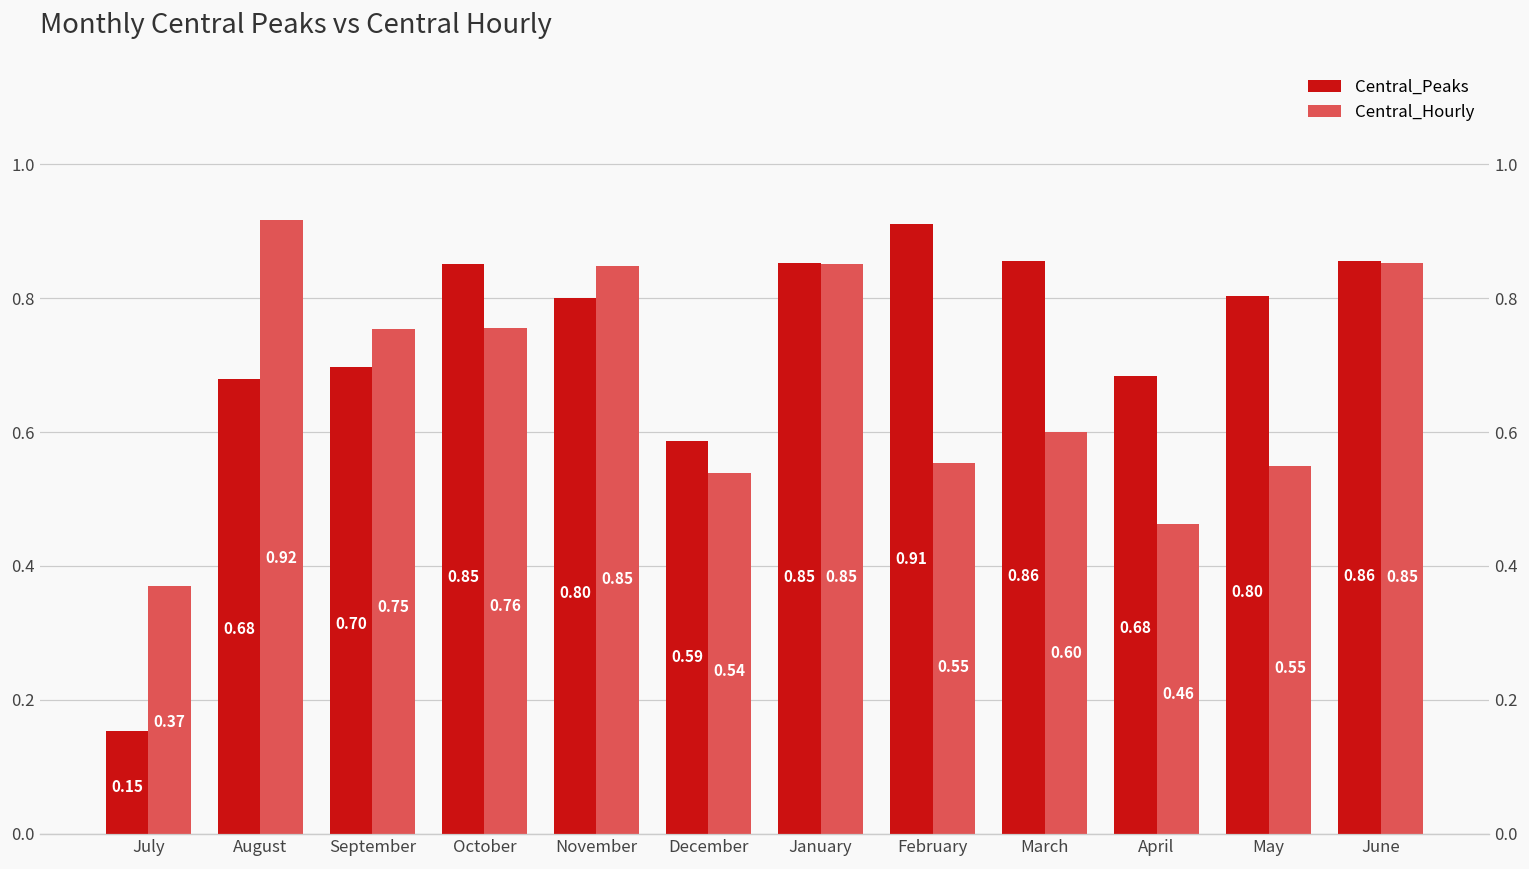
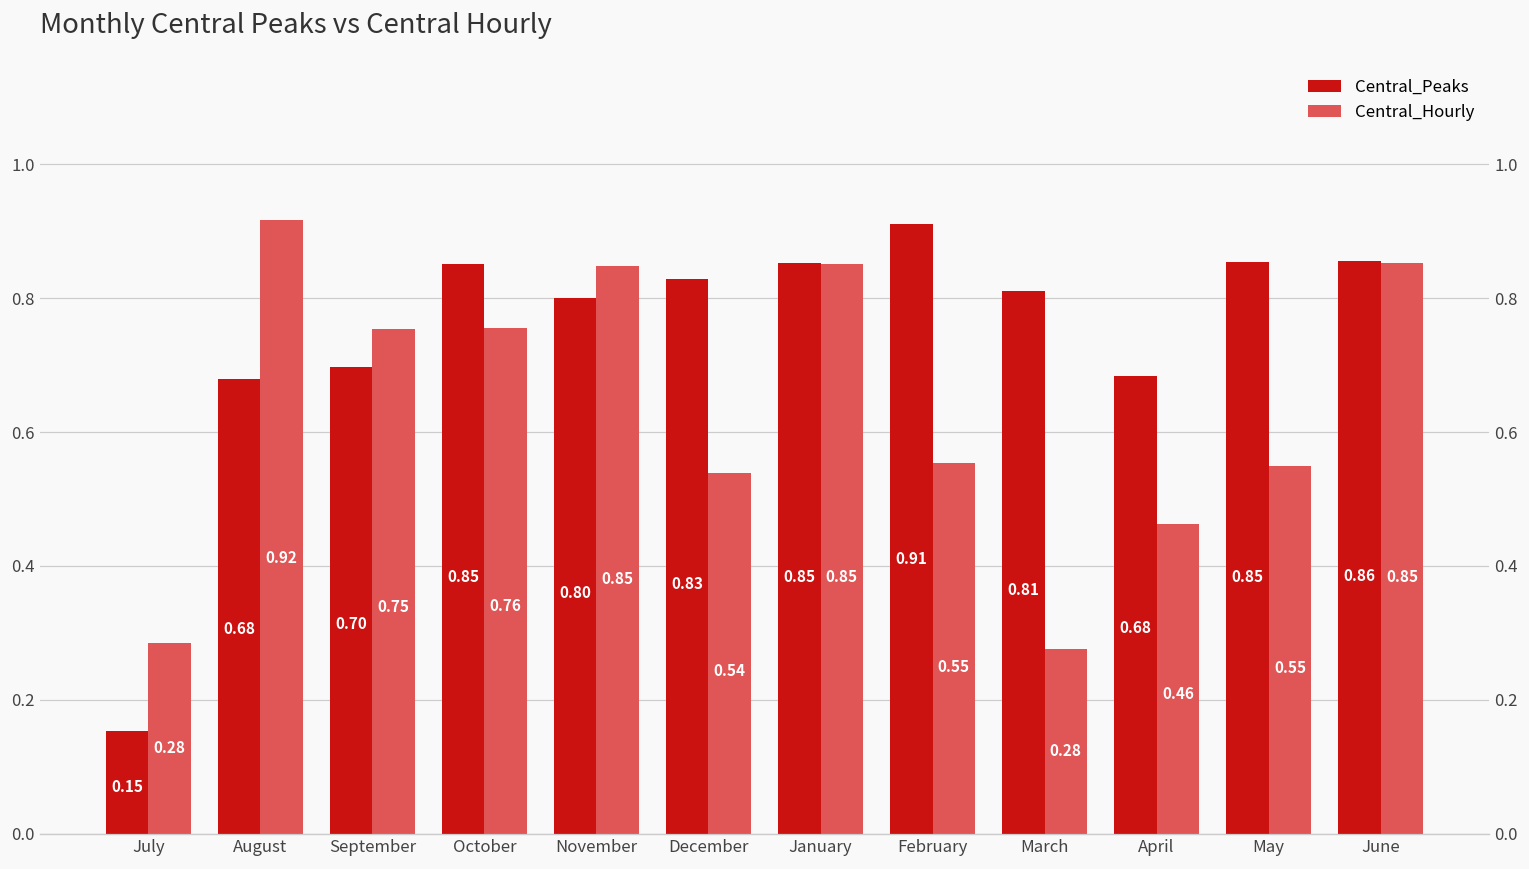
  {
    "Central_Peaks": {
      "July": 0.15,
      "August": 0.68,
      "September": 0.70,
      "October": 0.85,
      "November": 0.80,
-     "December": 0.59,
+     "December": 0.83,
      "January": 0.85,
      "February": 0.91,
-     "March": 0.86,
+     "March": 0.81,
      "April": 0.68,
-     "May": 0.80,
+     "May": 0.85,
      "June": 0.86
    },
    "Central_Hourly": {
-     "July": 0.37,
+     "July": 0.28,
      "August": 0.92,
      "September": 0.75,
      "October": 0.76,
      "November": 0.85,
      "December": 0.54,
      "January": 0.85,
      "February": 0.55,
-     "March": 0.60,
+     "March": 0.28,
      "April": 0.46,
      "May": 0.55,
      "June": 0.85
    }
  }
